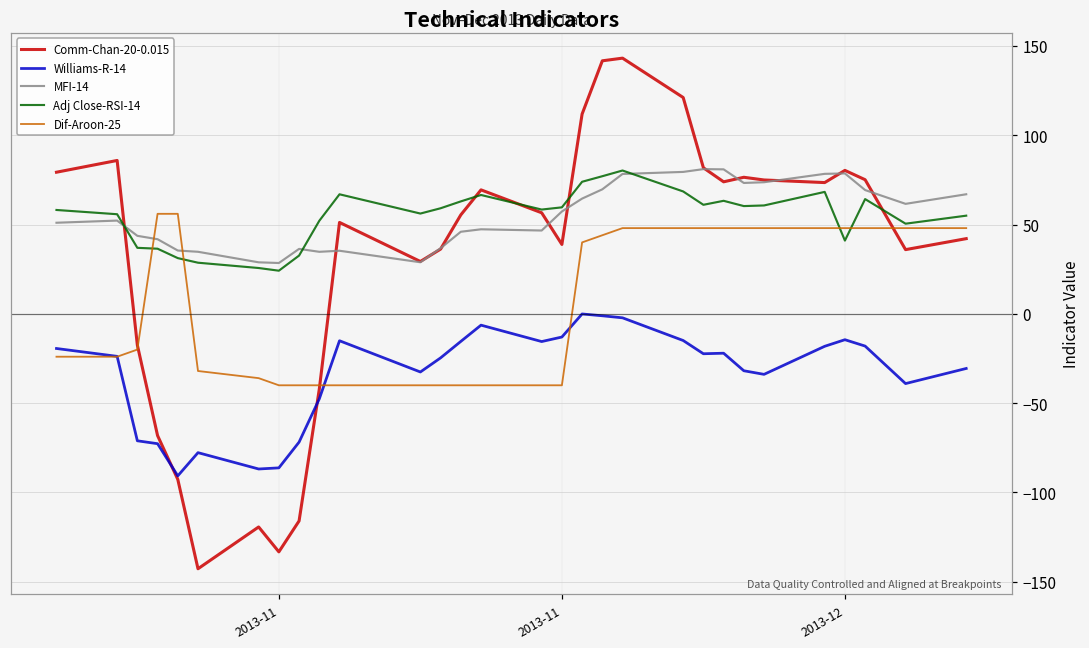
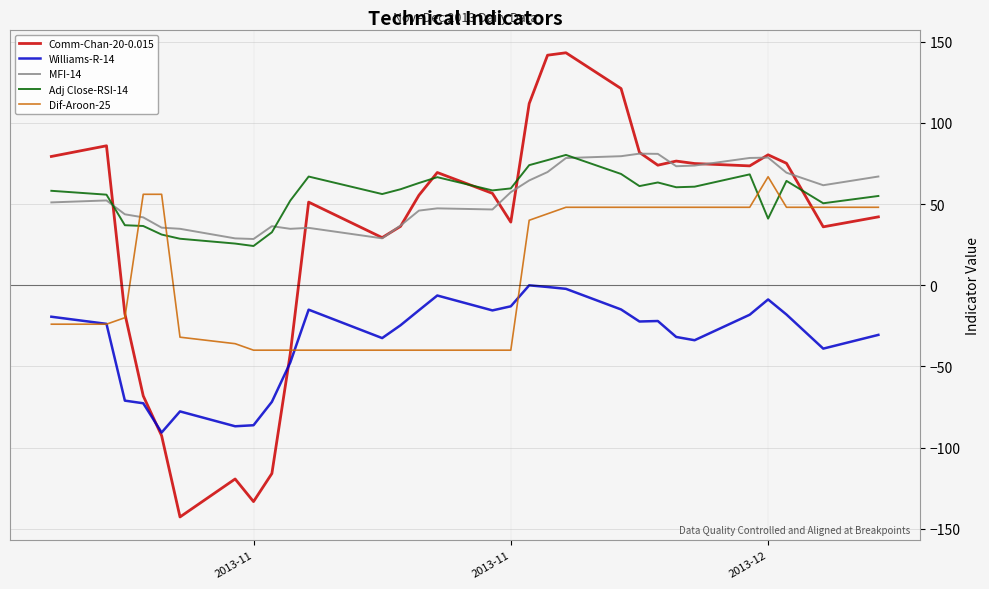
  {
    "Comm-Chan-20-0.015": {
      "2013-12": 80
    },
    "Williams-R-14": {
-     "2013-12": -14
+     "2013-12": -9
    },
    "MFI-14": {
      "2013-12": 79
    },
    "Adj Close-RSI-14": {
      "2013-12": 41
    },
    "Dif-Aroon-25": {
-     "2013-12": 48
+     "2013-12": 67
    }
  }
